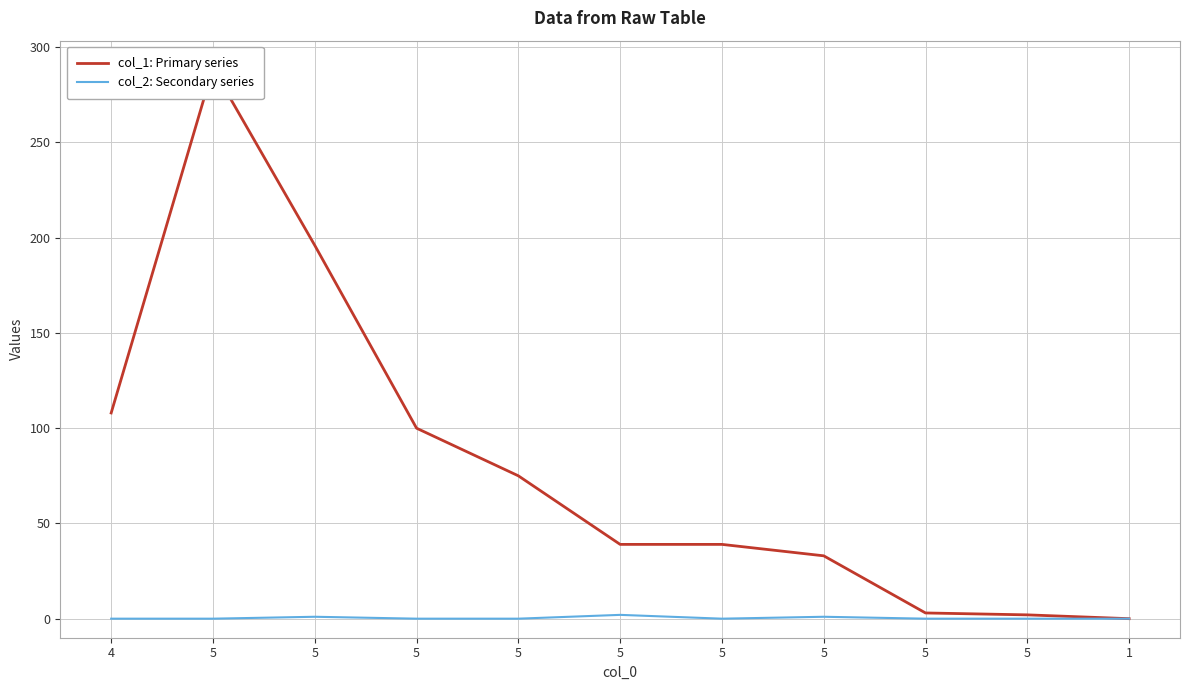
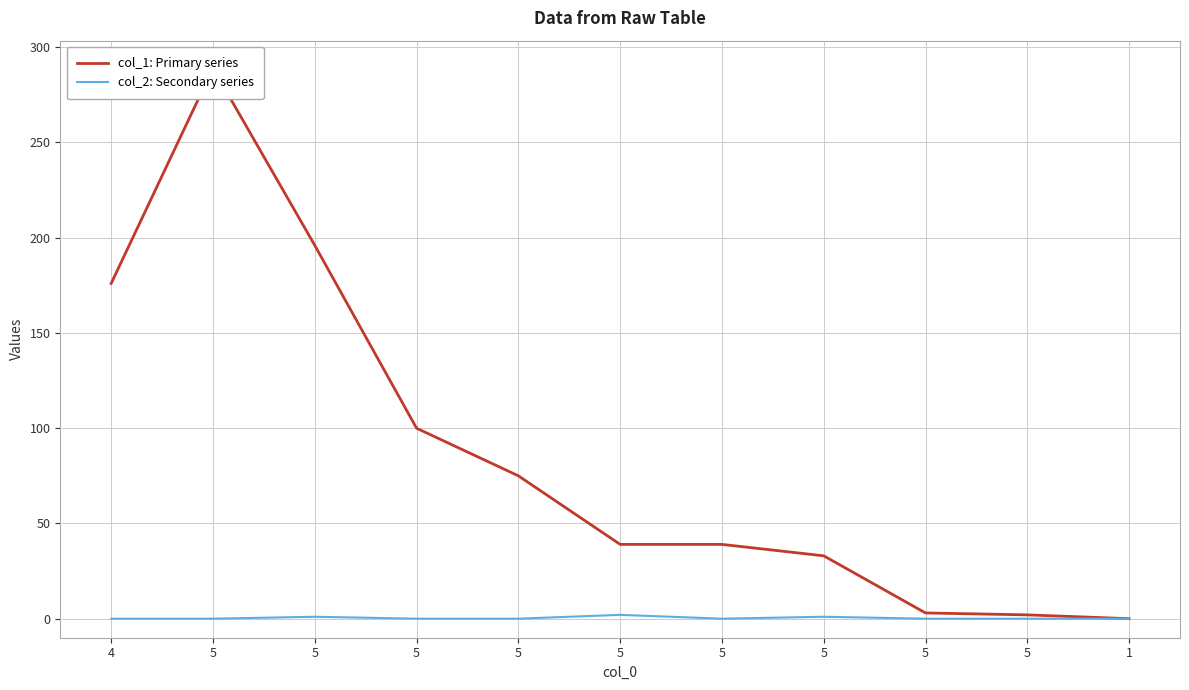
  {
    "col_1: Primary series": {
-     "4": 108
+     "4": 176
    },
    "col_2: Secondary series": {
      "4": 0
    }
  }
